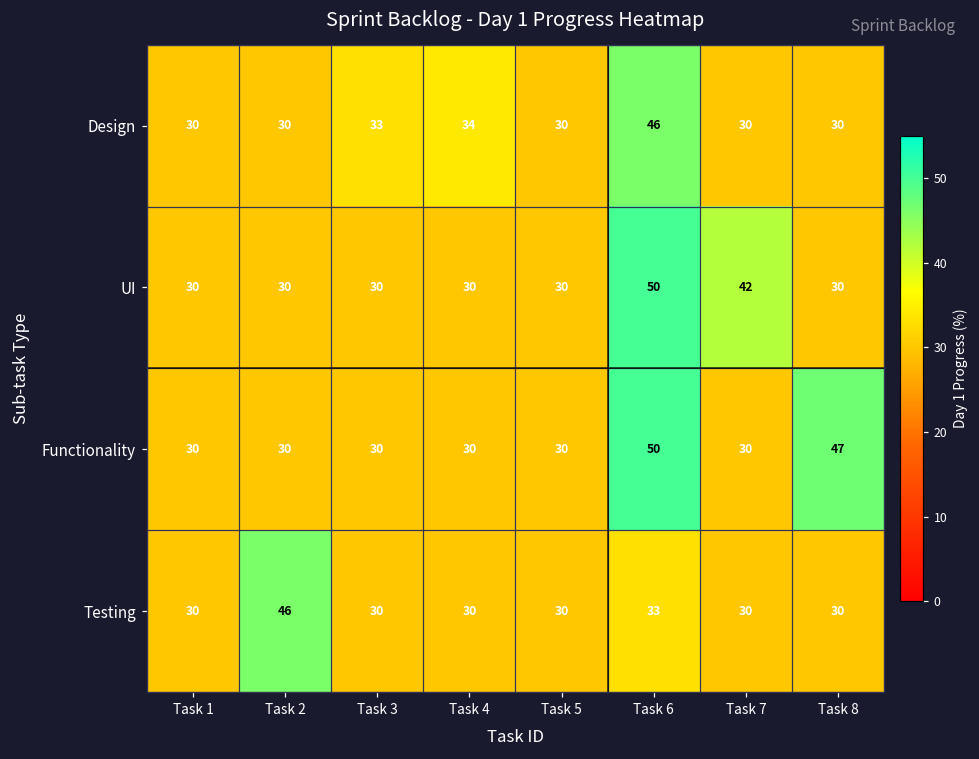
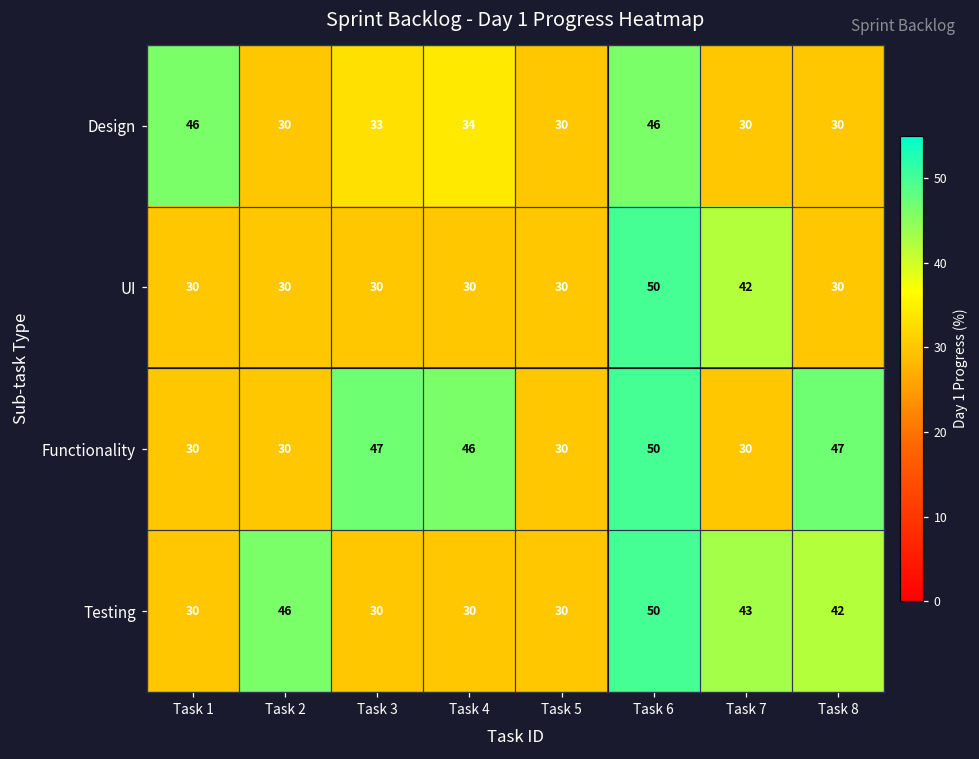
  {
    "Design": {
-     "Task 1": 30,
+     "Task 1": 46,
      "Task 2": 30,
      "Task 3": 33,
      "Task 4": 34,
      "Task 5": 30,
      "Task 6": 46,
      "Task 7": 30,
      "Task 8": 30
    },
    "UI": {
      "Task 1": 30,
      "Task 2": 30,
      "Task 3": 30,
      "Task 4": 30,
      "Task 5": 30,
      "Task 6": 50,
      "Task 7": 42,
      "Task 8": 30
    },
    "Functionality": {
      "Task 1": 30,
      "Task 2": 30,
-     "Task 3": 30,
-     "Task 4": 30,
+     "Task 3": 47,
+     "Task 4": 46,
      "Task 5": 30,
      "Task 6": 50,
      "Task 7": 30,
      "Task 8": 47
    },
    "Testing": {
      "Task 1": 30,
      "Task 2": 46,
      "Task 3": 30,
      "Task 4": 30,
      "Task 5": 30,
-     "Task 6": 33,
-     "Task 7": 30,
-     "Task 8": 30
+     "Task 6": 50,
+     "Task 7": 43,
+     "Task 8": 42
    }
  }
